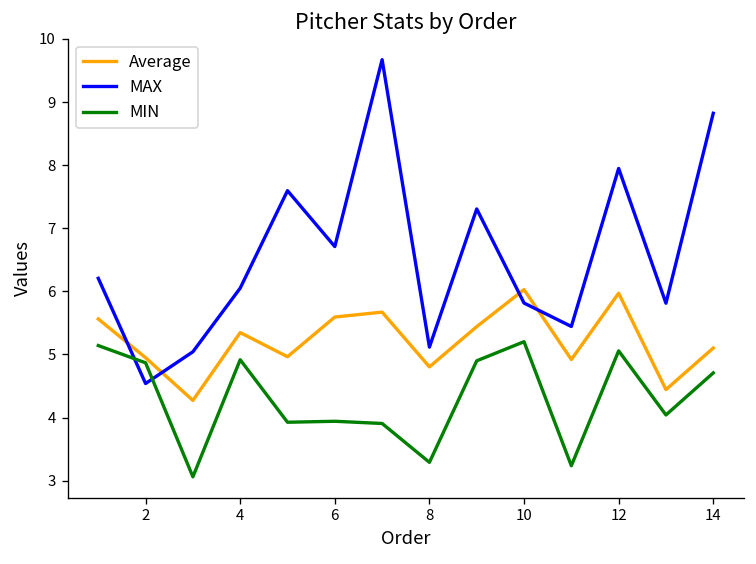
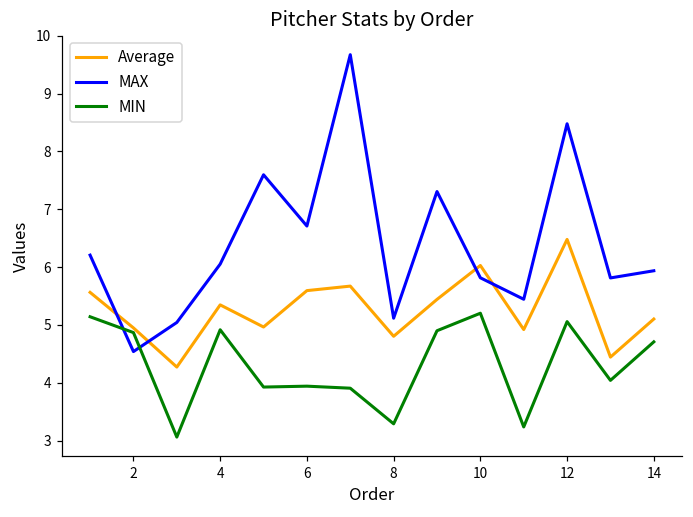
  {
    "Average": {
      "2": 4.9,
      "4": 5.3,
      "6": 5.6,
      "8": 4.8,
      "10": 6.0,
-     "12": 6.0,
+     "12": 6.5,
      "14": 5.1
    },
    "MAX": {
      "2": 4.5,
      "4": 6.1,
      "6": 6.7,
      "8": 5.1,
      "10": 5.8,
-     "12": 7.9,
-     "14": 8.8
+     "12": 8.5,
+     "14": 5.9
    },
    "MIN": {
      "2": 4.9,
      "4": 4.9,
      "6": 3.9,
      "8": 3.3,
      "10": 5.2,
      "12": 5.1,
      "14": 4.7
    }
  }
